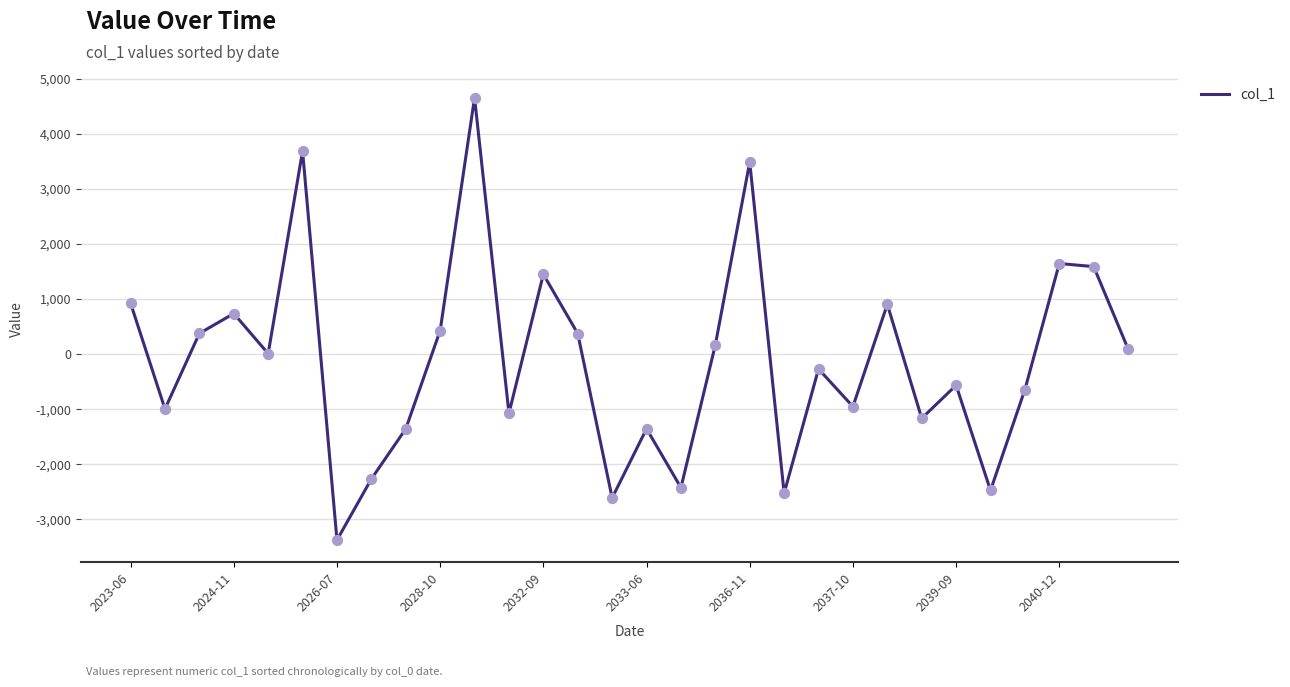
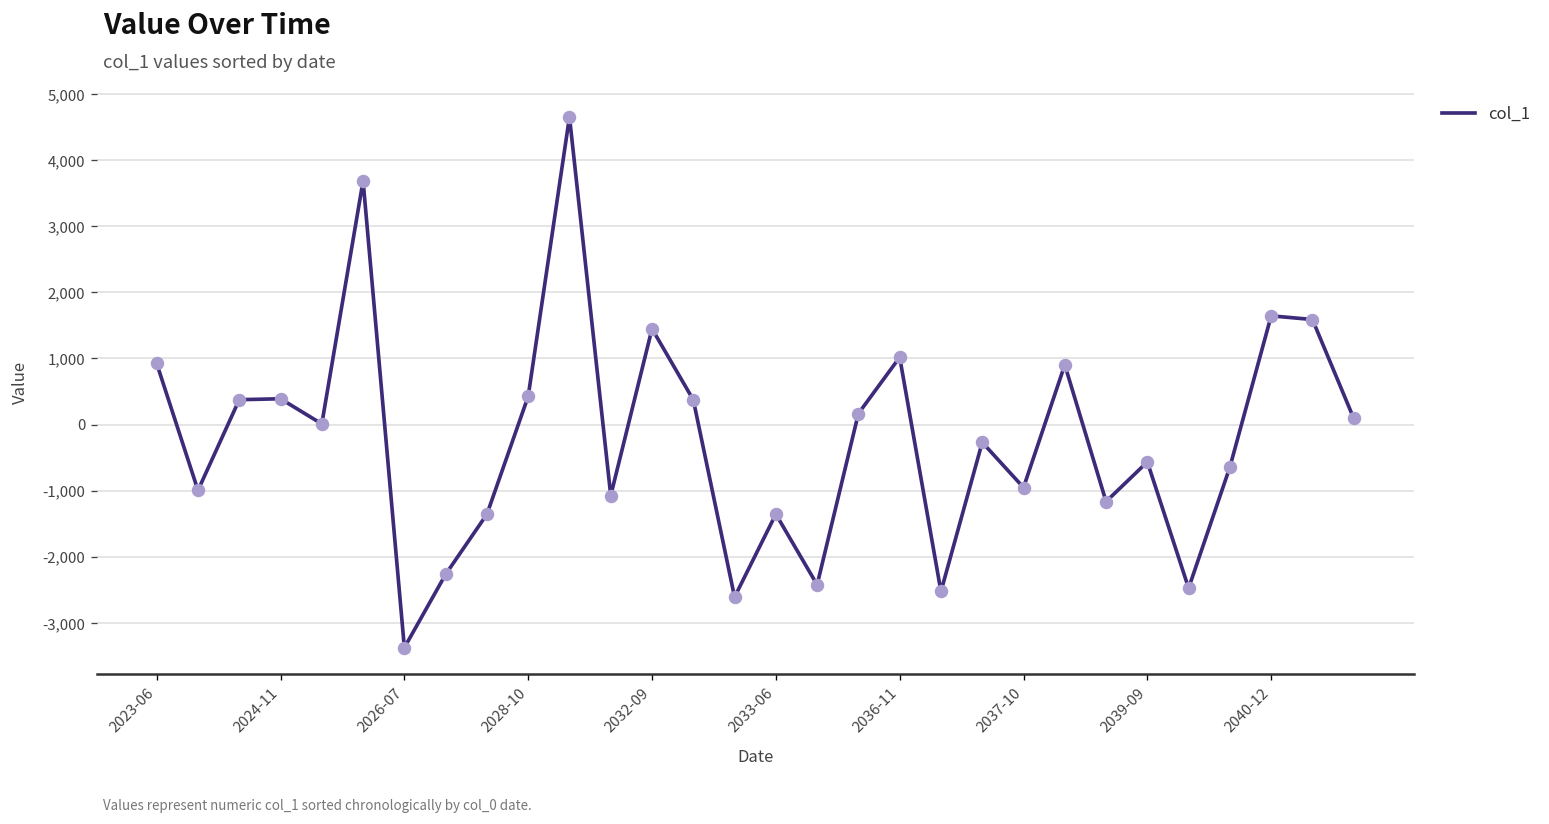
  {
    "2023-06": "900",
-   "2024-11": "700",
+   "2024-11": "400",
    "2026-07": "-3,400",
    "2028-10": "400",
    "2032-09": "1,400",
    "2033-06": "-1,400",
-   "2036-11": "3,500",
+   "2036-11": "1,000",
    "2037-10": "-1,000",
    "2039-09": "-600",
    "2040-12": "1,600"
  }
